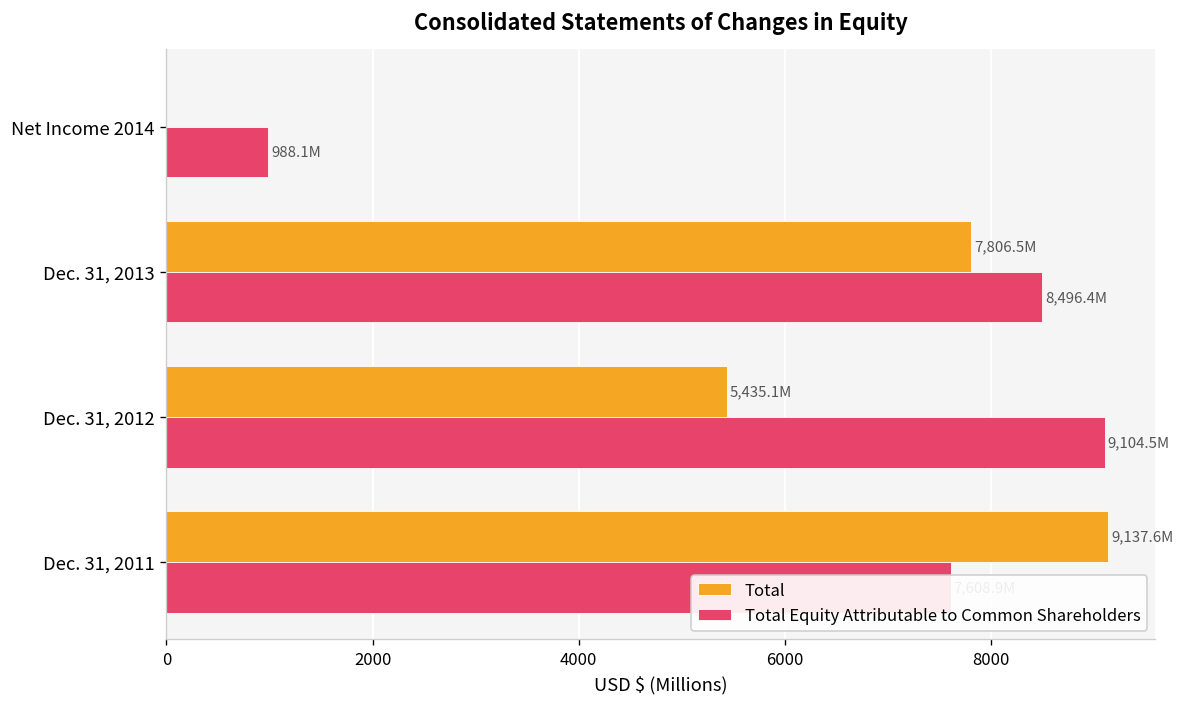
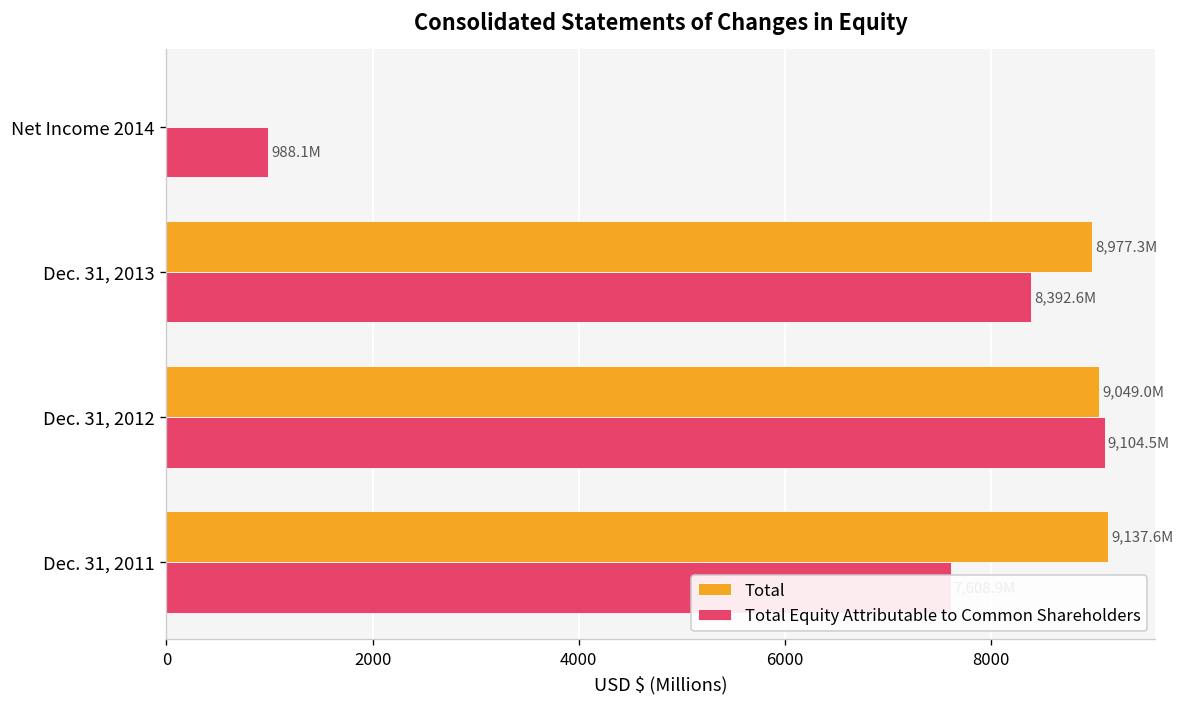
  {
    "Total": {
-     "Dec. 31, 2013": "7,806.5M",
-     "Dec. 31, 2012": "5,435.1M",
+     "Dec. 31, 2013": "8,977.3M",
+     "Dec. 31, 2012": "9,049.0M",
      "Dec. 31, 2011": "9,137.6M"
    },
    "Total Equity Attributable to Common Shareholders": {
      "Net Income 2014": "988.1M",
-     "Dec. 31, 2013": "8,496.4M",
+     "Dec. 31, 2013": "8,392.6M",
      "Dec. 31, 2012": "9,104.5M"
    }
  }
